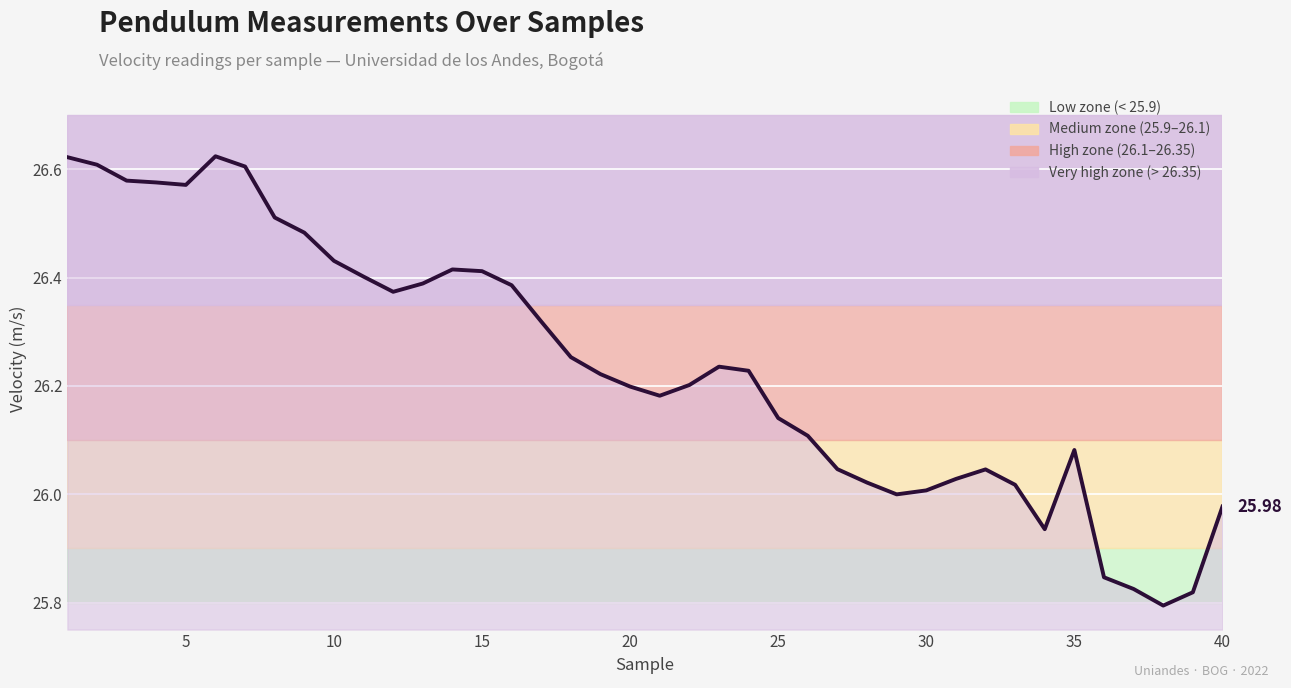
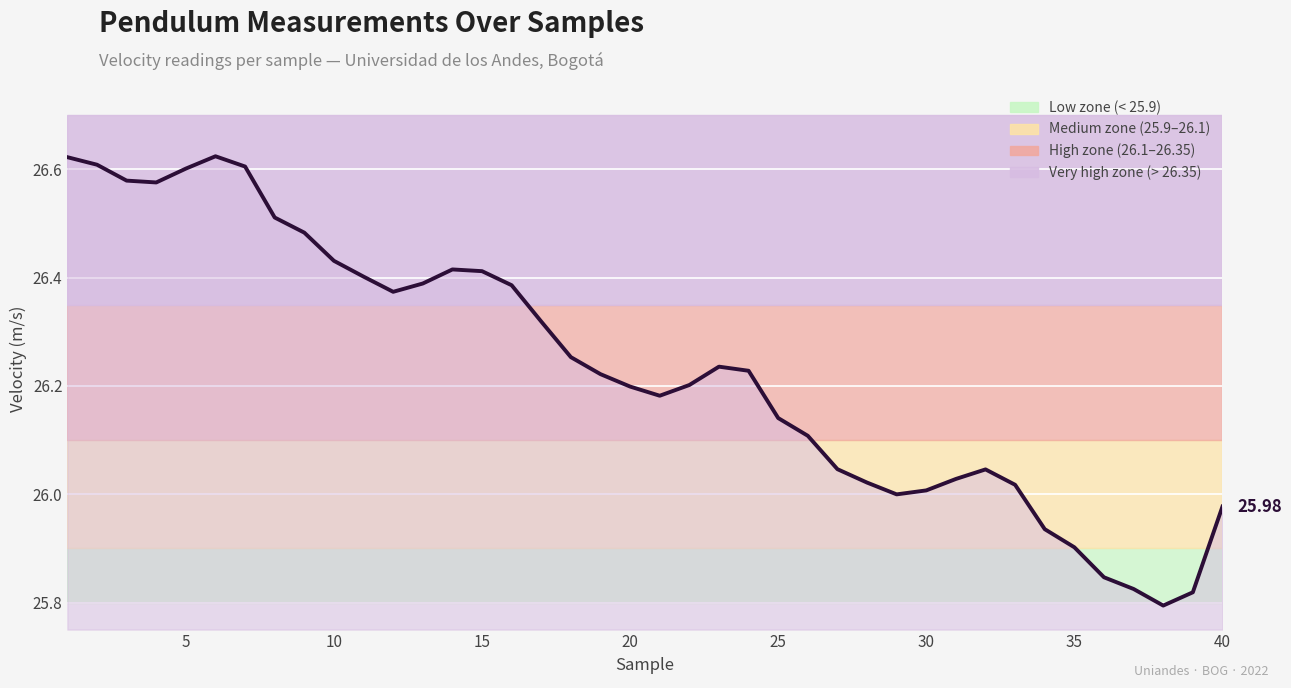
  {
-   "5": 26.57,
+   "5": 26.60,
    "10": 26.43,
    "15": 26.41,
    "20": 26.20,
    "25": 26.14,
    "30": 26.01,
-   "35": 26.08
+   "35": 25.90
  }
